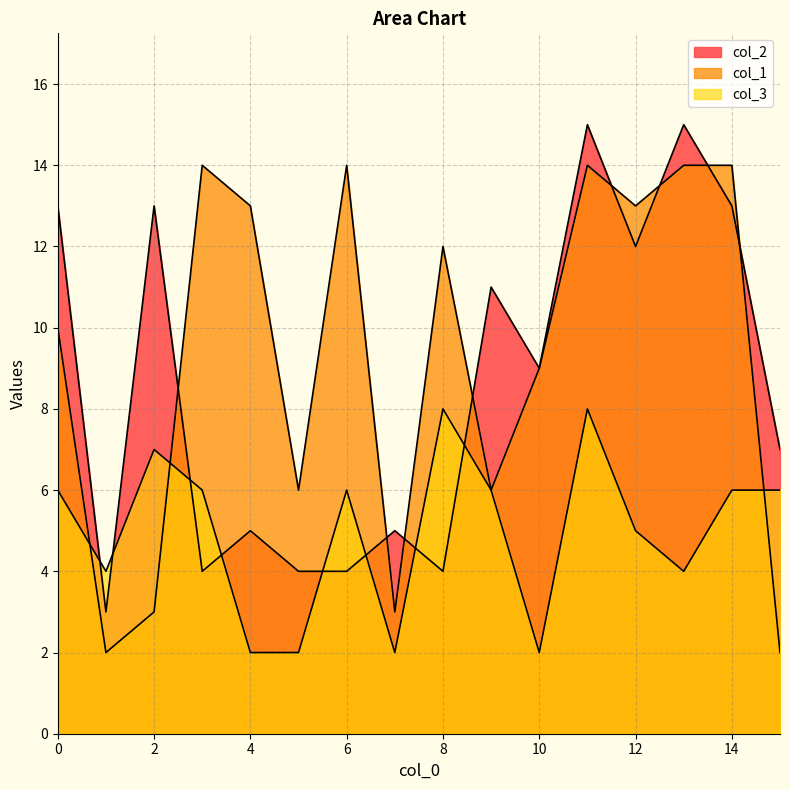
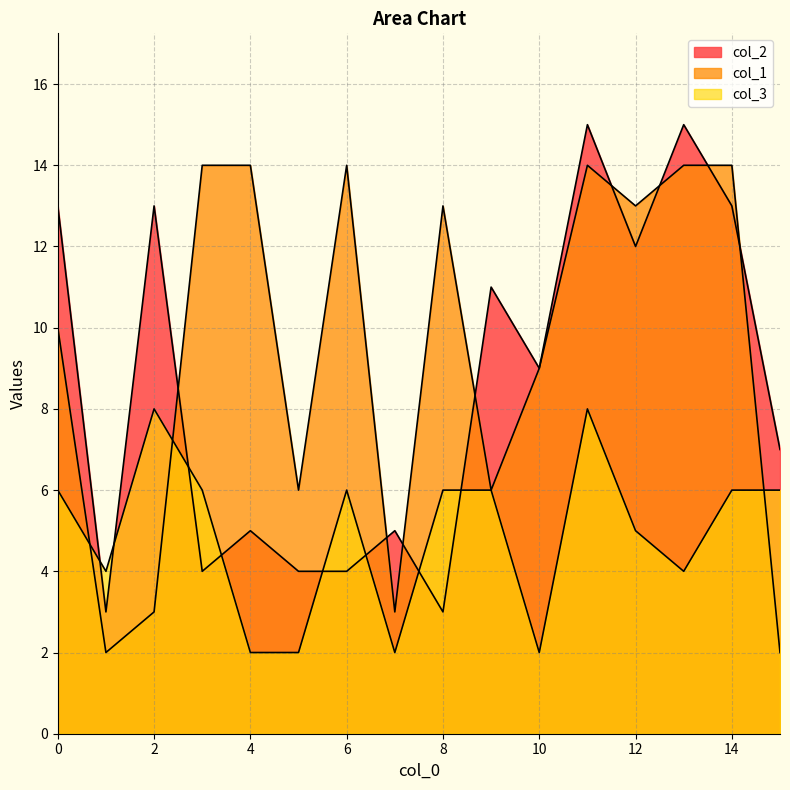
  {
    "col_2": {
      "0": 13,
      "2": 13,
      "4": 5,
      "6": 4,
-     "8": 4,
+     "8": 3,
      "12": 12,
      "14": 13
    },
    "col_1": {
      "0": 10,
      "2": 3,
-     "4": 13,
+     "4": 14,
      "6": 14,
-     "8": 12,
+     "8": 13,
      "12": 13,
      "14": 14
    },
    "col_3": {
      "0": 6,
-     "2": 7,
+     "2": 8,
      "4": 2,
      "6": 6,
-     "8": 8,
+     "8": 6,
      "10": 2,
      "12": 5,
      "14": 6
    }
  }
